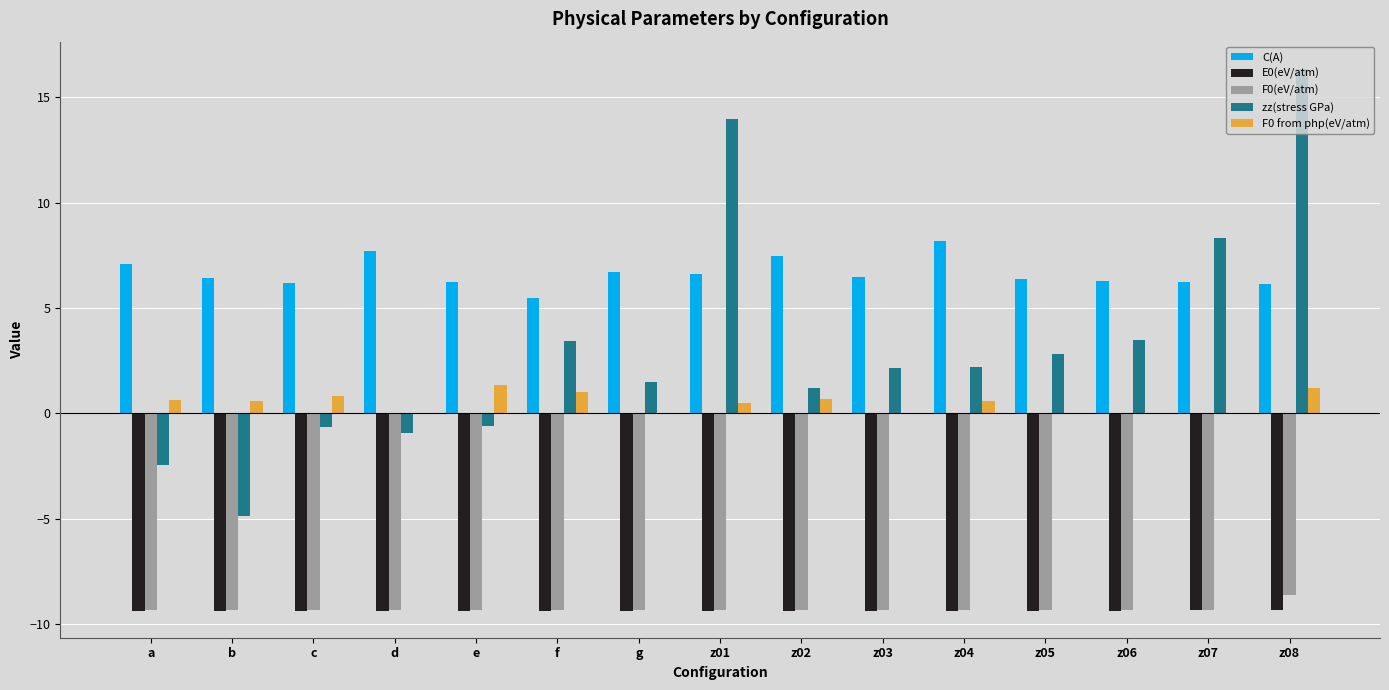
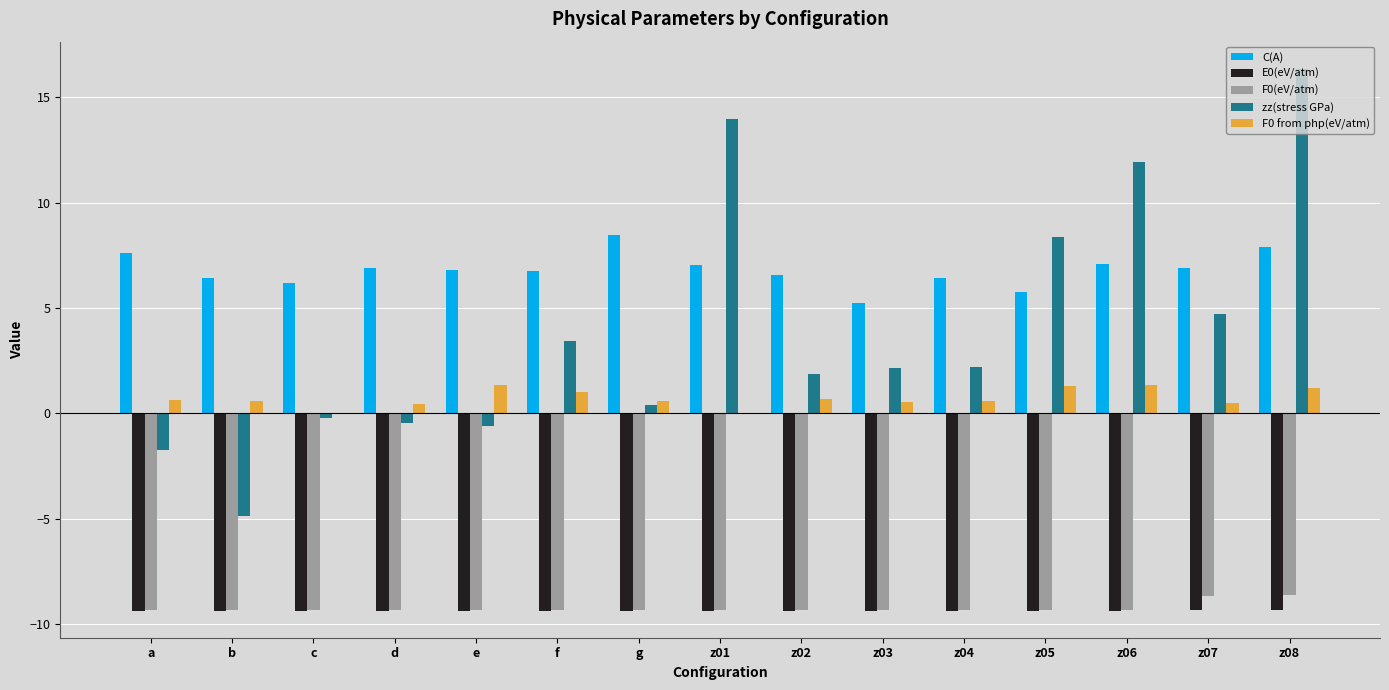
  {
    "C(A)": {
-     "a": 7.1,
+     "a": 7.6,
      "b": 6.4,
      "c": 6.2,
-     "d": 7.7,
-     "e": 6.2,
-     "f": 5.5,
-     "g": 6.7,
-     "z01": 6.6,
-     "z02": 7.5,
-     "z03": 6.5,
-     "z04": 8.2,
-     "z05": 6.4,
-     "z06": 6.3,
-     "z07": 6.2,
-     "z08": 6.2
+     "d": 6.9,
+     "e": 6.8,
+     "f": 6.8,
+     "g": 8.5,
+     "z01": 7.0,
+     "z02": 6.6,
+     "z03": 5.3,
+     "z04": 6.4,
+     "z05": 5.7,
+     "z06": 7.1,
+     "z07": 6.9,
+     "z08": 7.9
    },
    "E0(eV/atm)": {
      "a": -9.4,
      "b": -9.4,
      "c": -9.4,
      "d": -9.4,
      "e": -9.4,
      "f": -9.4,
      "g": -9.4,
      "z01": -9.4,
      "z02": -9.4,
      "z03": -9.4,
      "z04": -9.4,
      "z05": -9.4,
      "z06": -9.4,
      "z07": -9.4,
      "z08": -9.4
    },
    "F0(eV/atm)": {
      "a": -9.3,
      "b": -9.3,
      "c": -9.3,
      "d": -9.3,
      "e": -9.3,
      "f": -9.3,
      "g": -9.3,
      "z01": -9.3,
      "z02": -9.3,
      "z03": -9.3,
      "z04": -9.3,
      "z05": -9.3,
      "z06": -9.3,
-     "z07": -9.3,
+     "z07": -8.7,
      "z08": -8.6
    },
    "zz(stress GPa)": {
-     "a": -2.5,
+     "a": -1.7,
      "b": -4.9,
-     "c": -0.6,
-     "d": -0.9,
+     "c": -0.2,
+     "d": -0.4,
      "e": -0.6,
      "f": 3.4,
-     "g": 1.5,
+     "g": 0.4,
      "z01": 14.0,
-     "z02": 1.2,
+     "z02": 1.9,
      "z03": 2.2,
      "z04": 2.2,
-     "z05": 2.8,
-     "z06": 3.5,
-     "z07": 8.3
+     "z05": 8.4,
+     "z06": 11.9,
+     "z07": 4.7
    },
    "F0 from php(eV/atm)": {
      "a": 0.6,
      "b": 0.6,
-     "c": 0.8,
-     "d": 0.0,
+     "c": 0.0,
+     "d": 0.5,
      "e": 1.3,
      "f": 1.0,
-     "g": 0.0,
-     "z01": 0.5,
+     "g": 0.6,
+     "z01": 0.0,
      "z02": 0.7,
-     "z03": 0.0,
+     "z03": 0.5,
      "z04": 0.6,
-     "z05": 0.0,
-     "z06": 0.0,
-     "z07": 0.0,
+     "z05": 1.3,
+     "z06": 1.3,
+     "z07": 0.5,
      "z08": 1.2
    }
  }
